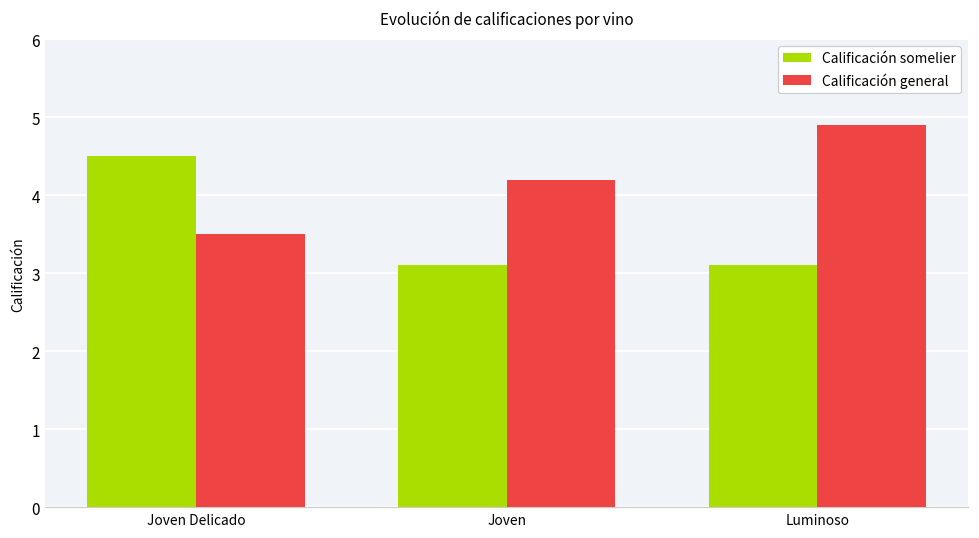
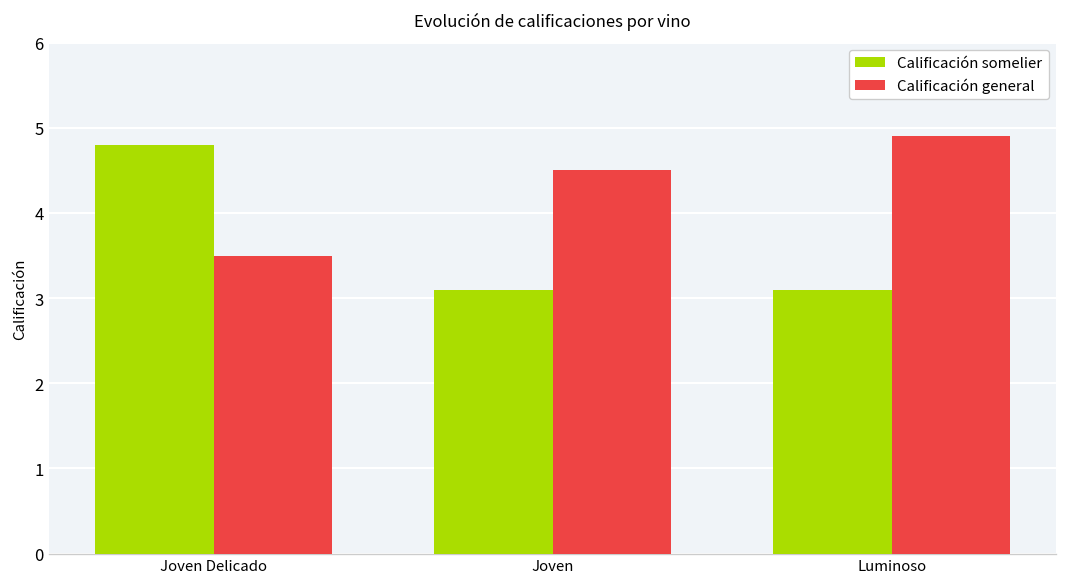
  {
    "Calificación somelier": {
-     "Joven Delicado": 4.5,
+     "Joven Delicado": 4.8,
      "Joven": 3.1,
      "Luminoso": 3.1
    },
    "Calificación general": {
      "Joven Delicado": 3.5,
-     "Joven": 4.2,
+     "Joven": 4.5,
      "Luminoso": 4.9
    }
  }
